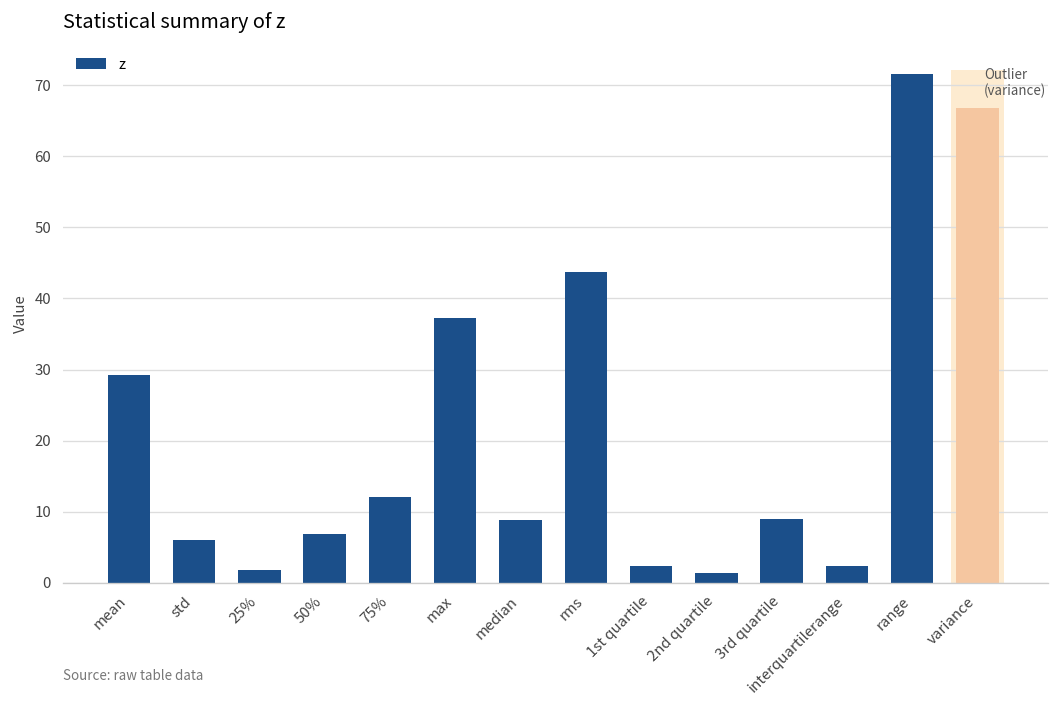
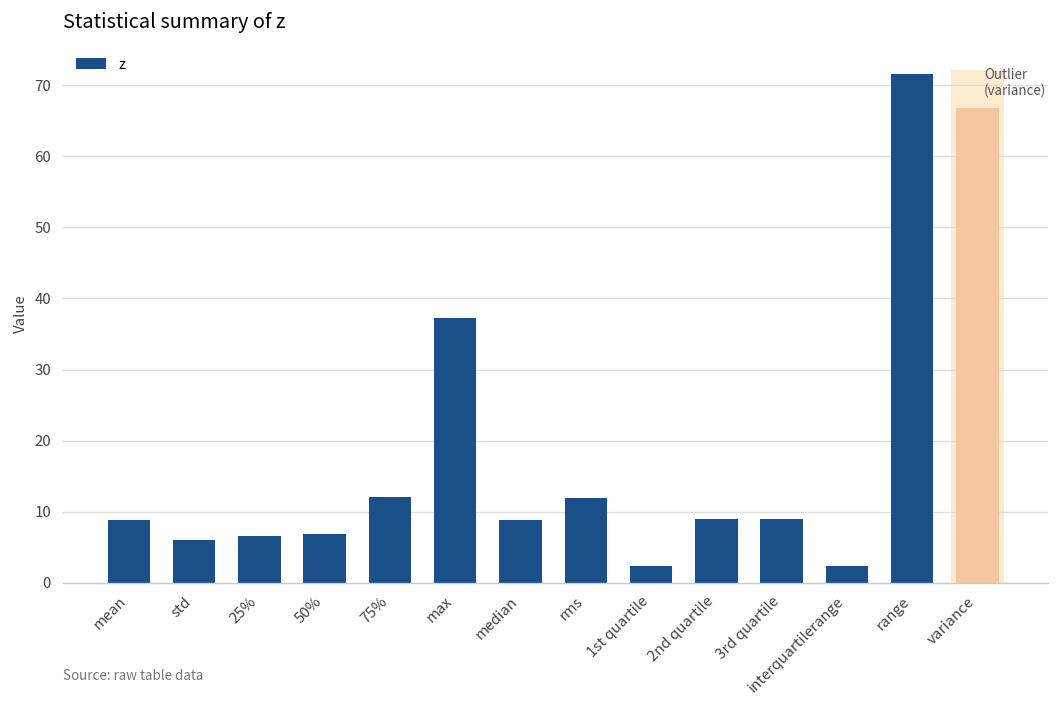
  {
-   "mean": 29,
+   "mean": 9,
    "std": 6,
-   "25%": 2,
+   "25%": 7,
    "50%": 7,
    "75%": 12,
    "max": 37,
    "median": 9,
-   "rms": 44,
+   "rms": 12,
    "1st quartile": 2,
-   "2nd quartile": 1,
+   "2nd quartile": 9,
    "3rd quartile": 9,
    "interquartilerange": 2,
    "range": 72,
    "variance": 67
  }
